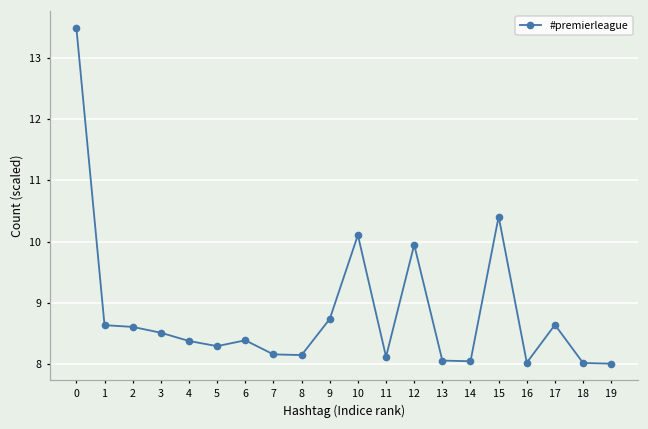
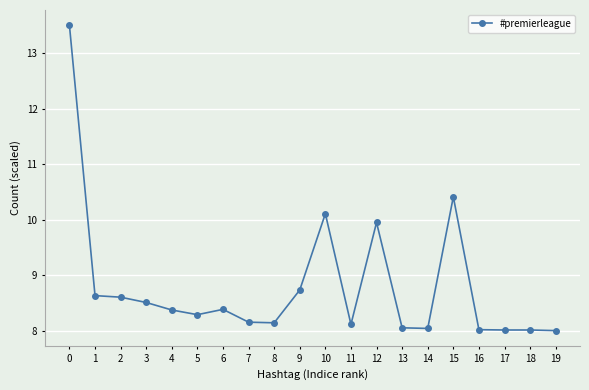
  {
    "0": 13.5,
    "1": 8.6,
    "2": 8.6,
    "3": 8.5,
    "4": 8.4,
    "5": 8.3,
    "6": 8.4,
    "7": 8.2,
    "8": 8.1,
    "9": 8.7,
    "10": 10.1,
    "11": 8.1,
    "12": 9.9,
    "13": 8.1,
    "14": 8.0,
    "15": 10.4,
    "16": 8.0,
-   "17": 8.6,
+   "17": 8.0,
    "18": 8.0,
    "19": 8.0
  }
